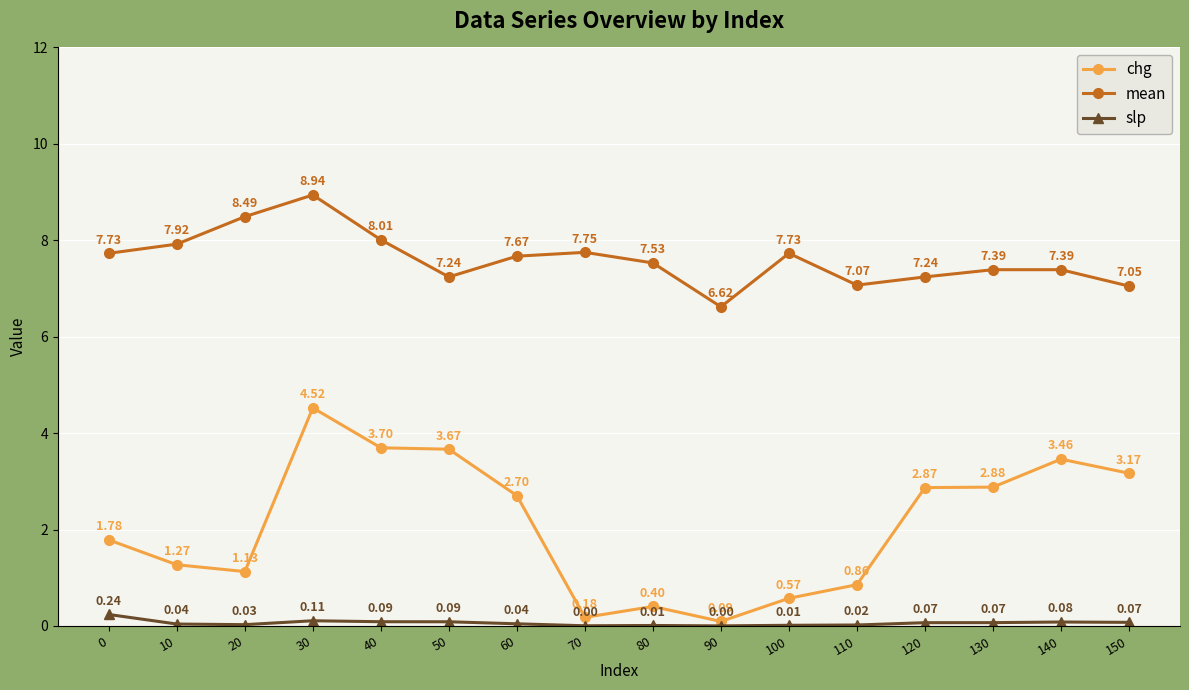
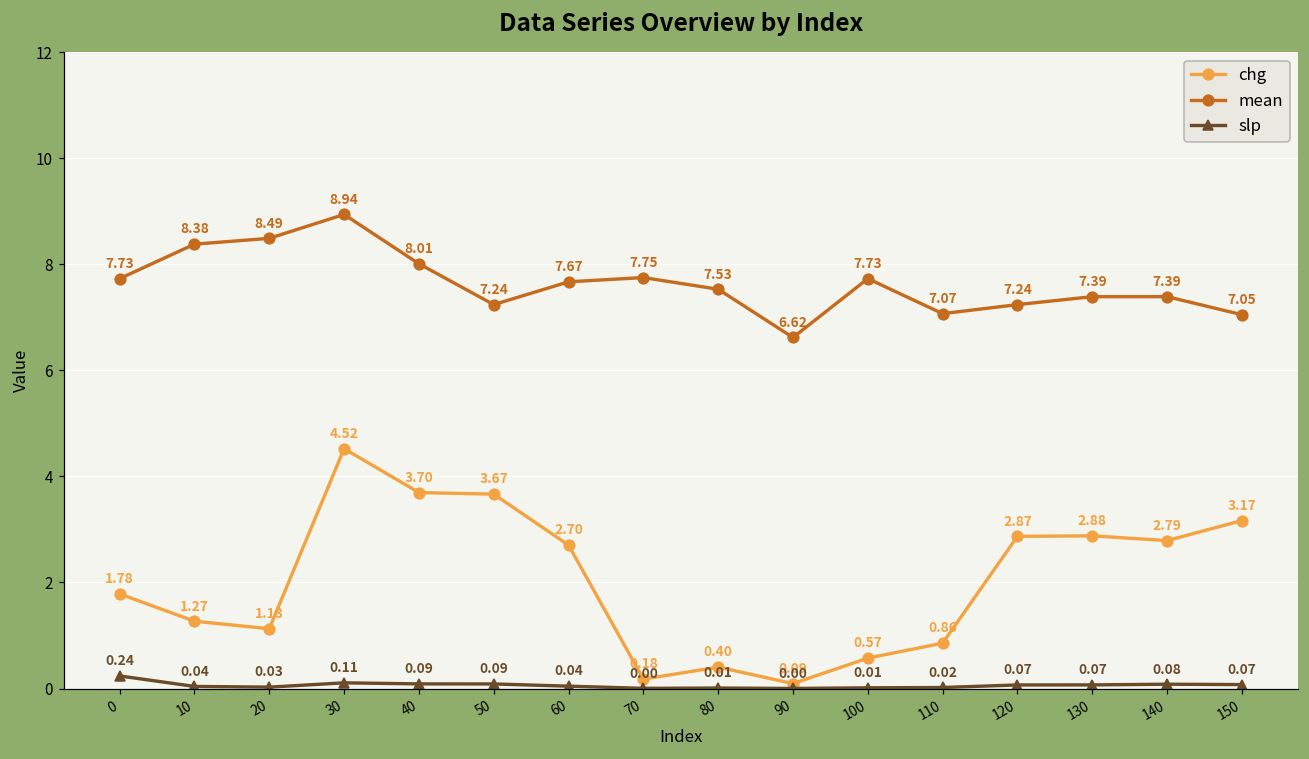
  {
    "chg": {
      "0": 1.78,
      "10": 1.27,
      "20": 1.13,
      "30": 4.52,
      "40": 3.70,
      "50": 3.67,
      "60": 2.70,
      "80": 0.40,
      "100": 0.57,
      "110": 0.86,
      "120": 2.87,
      "130": 2.88,
-     "140": 3.46,
+     "140": 2.79,
      "150": 3.17
    },
    "mean": {
      "0": 7.73,
-     "10": 7.92,
+     "10": 8.38,
      "20": 8.49,
      "30": 8.94,
      "40": 8.01,
      "50": 7.24,
      "60": 7.67,
      "70": 7.75,
      "80": 7.53,
      "90": 6.62,
      "100": 7.73,
      "110": 7.07,
      "120": 7.24,
      "130": 7.39,
      "140": 7.39,
      "150": 7.05
    },
    "slp": {
      "0": 0.24,
      "10": 0.04,
      "20": 0.03,
      "30": 0.11,
      "40": 0.09,
      "50": 0.09,
      "60": 0.04,
      "100": 0.01,
      "110": 0.02,
      "120": 0.07,
      "130": 0.07,
      "140": 0.08,
      "150": 0.07
    }
  }
